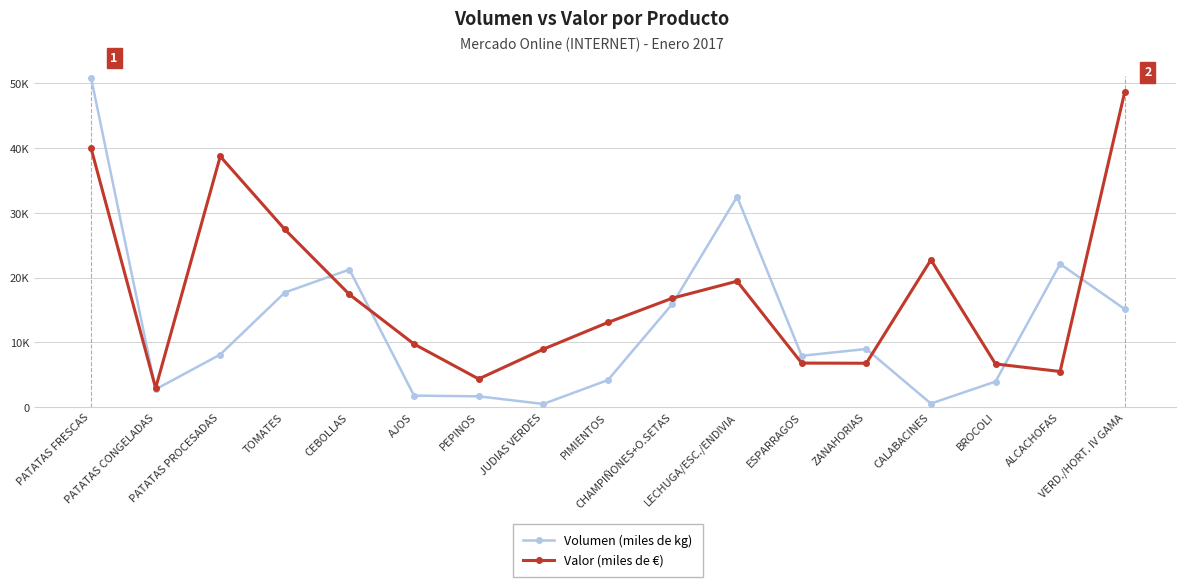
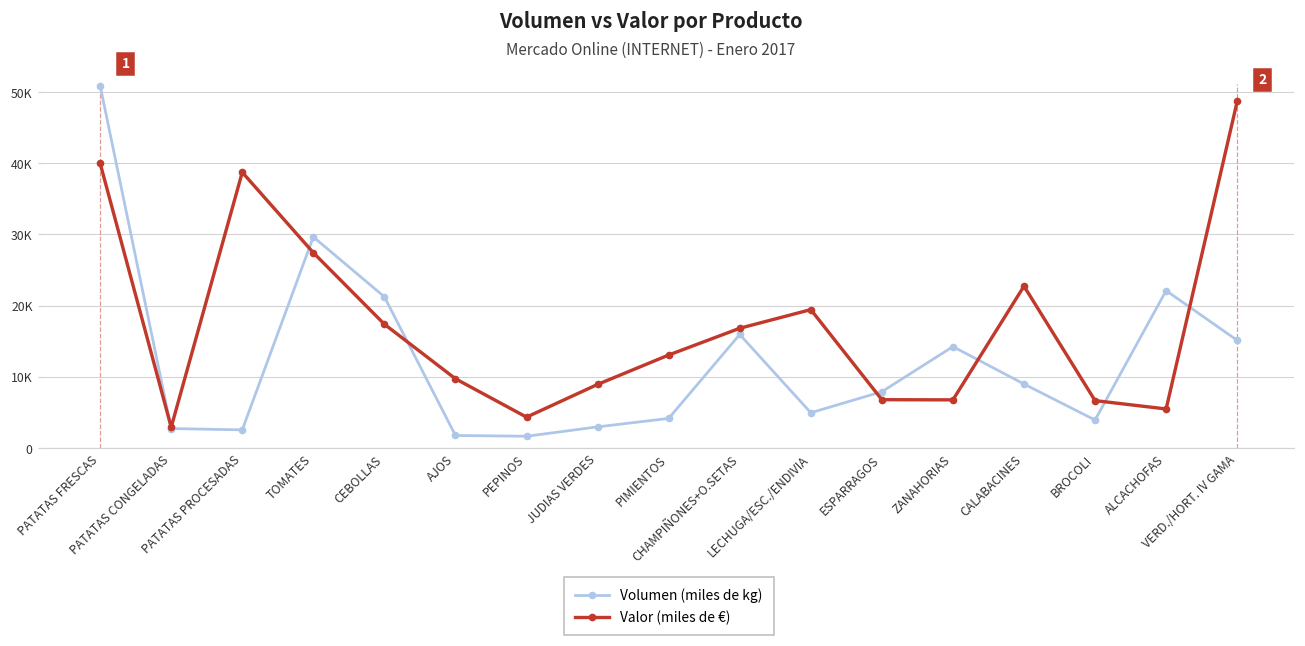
  {
    "Volumen (miles de kg)": {
-     "PATATAS PROCESADAS": 8000,
-     "TOMATES": 18000,
+     "PATATAS PROCESADAS": 3000,
+     "TOMATES": 30000,
      "CEBOLLAS": 21000,
      "AJOS": 2000,
      "PEPINOS": 2000,
-     "JUDIAS VERDES": 0,
+     "JUDIAS VERDES": 3000,
      "PIMIENTOS": 4000,
      "CHAMPIÑONES+O.SETAS": 16000,
-     "LECHUGA/ESC./ENDIVIA": 32000,
+     "LECHUGA/ESC./ENDIVIA": 5000,
      "ESPARRAGOS": 8000,
-     "ZANAHORIAS": 9000,
-     "CALABACINES": 1000,
+     "ZANAHORIAS": 14000,
+     "CALABACINES": 9000,
      "BROCOLI": 4000,
      "ALCACHOFAS": 22000,
      "VERD./HORT. IV GAMA": 15000
    }
  }
